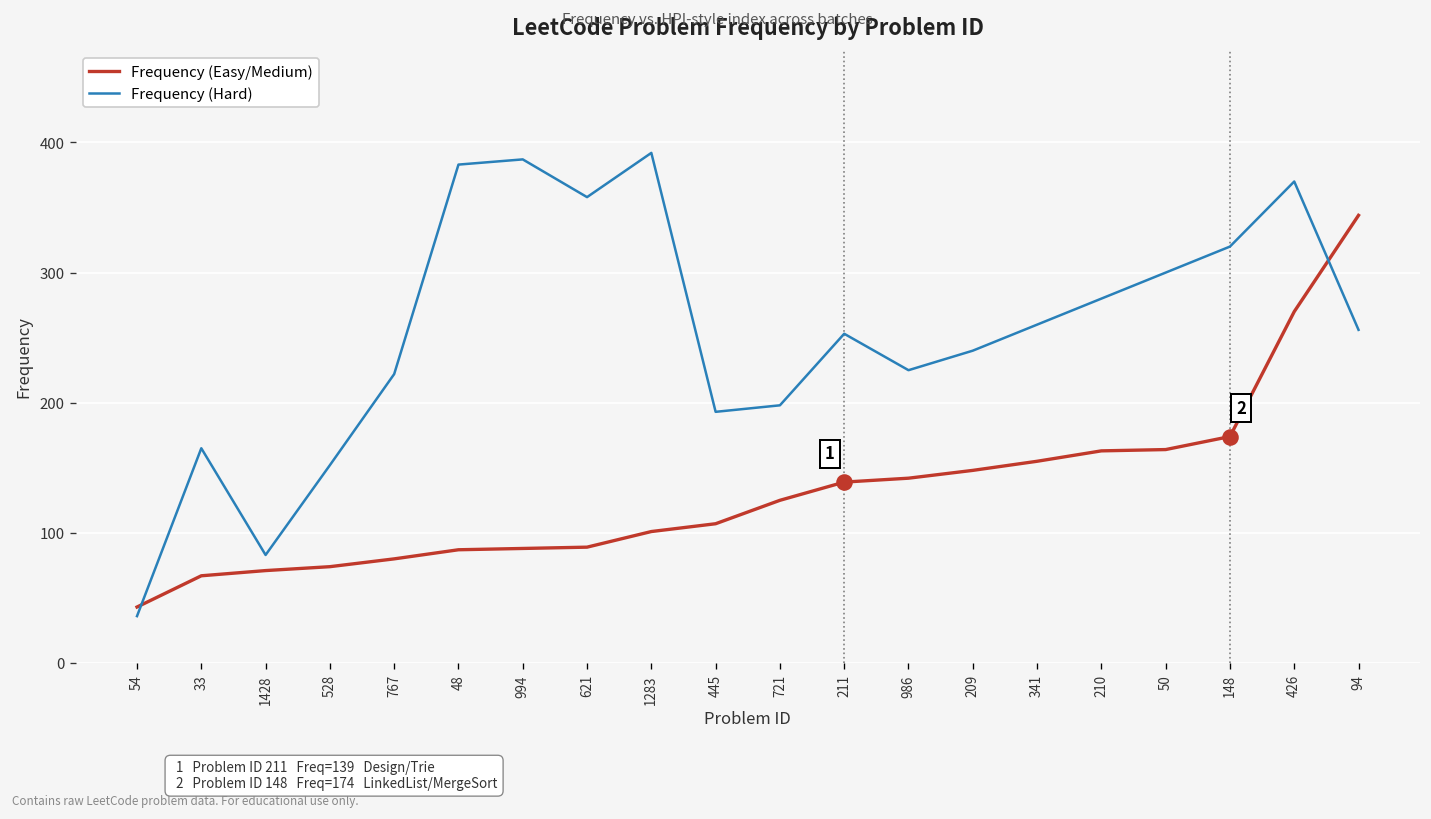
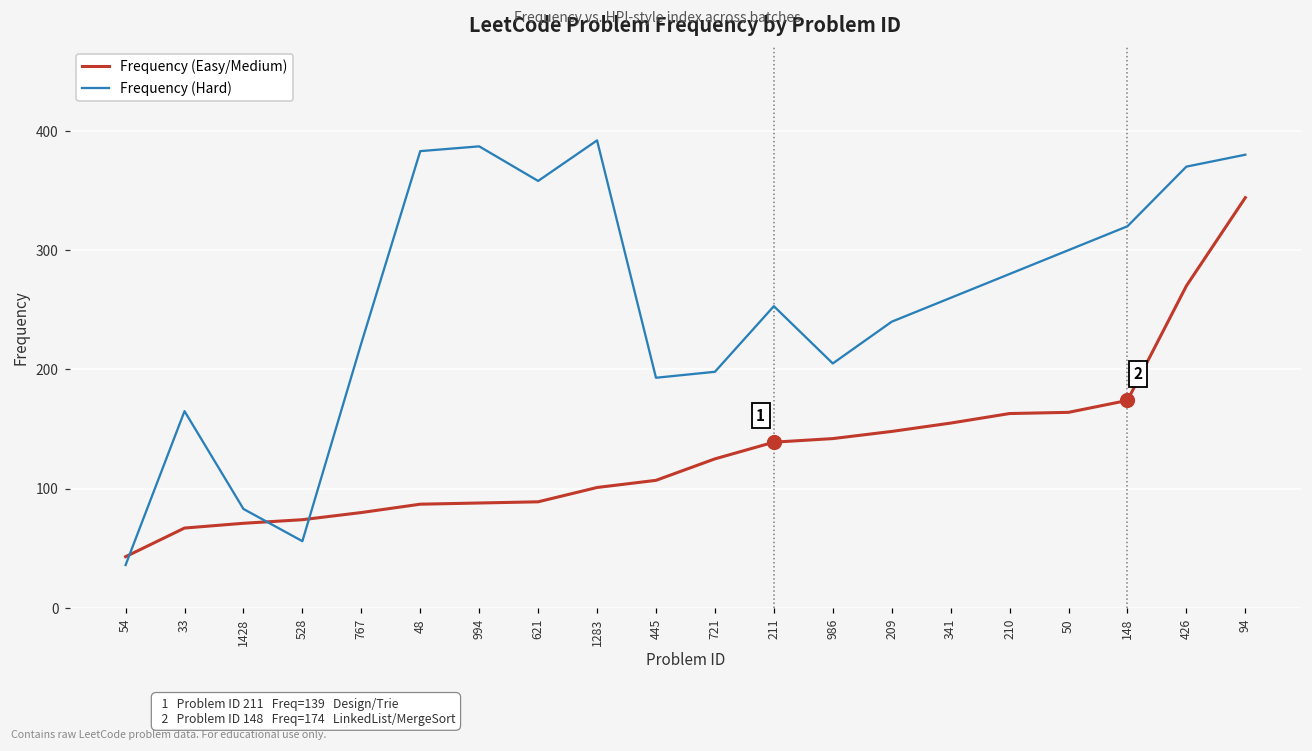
  {
    "Frequency (Hard)": {
      "54": 36,
      "33": 165,
      "1428": 83,
-     "528": 152,
+     "528": 56,
      "767": 222,
      "48": 383,
      "994": 387,
      "621": 358,
      "1283": 392,
      "445": 193,
      "721": 198,
      "211": 253,
-     "986": 225,
+     "986": 205,
      "209": 240,
      "341": 260,
      "210": 280,
      "50": 300,
      "148": 320,
      "426": 370,
-     "94": 256
+     "94": 380
    }
  }
